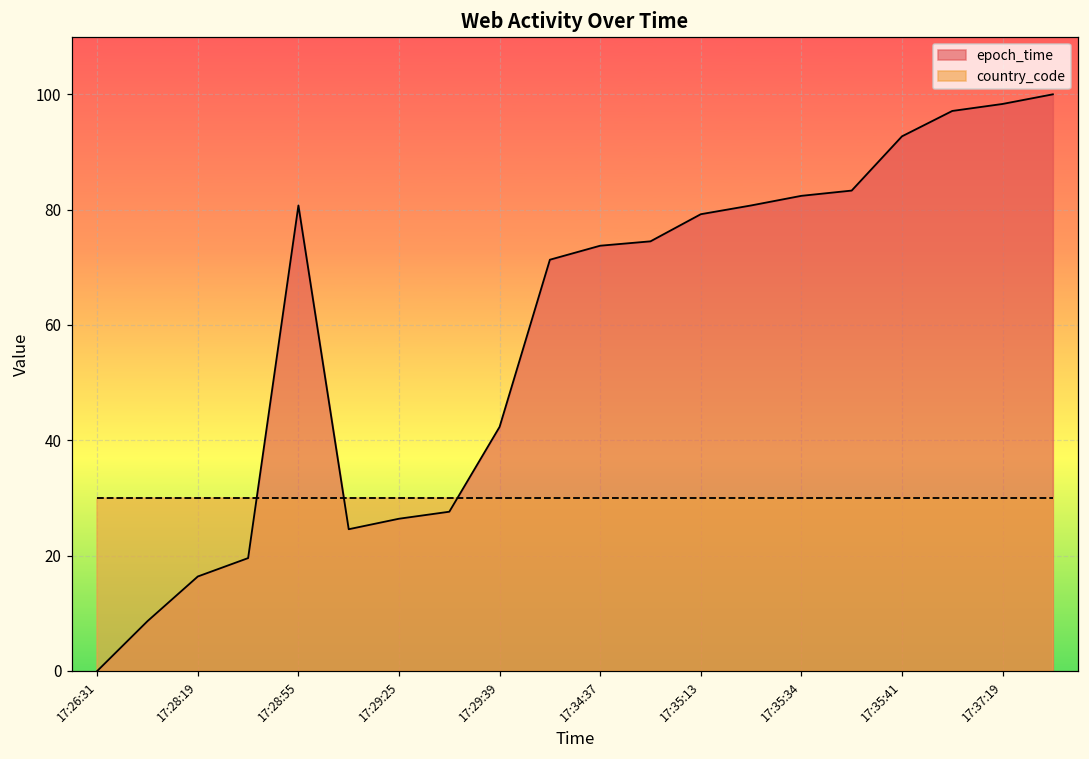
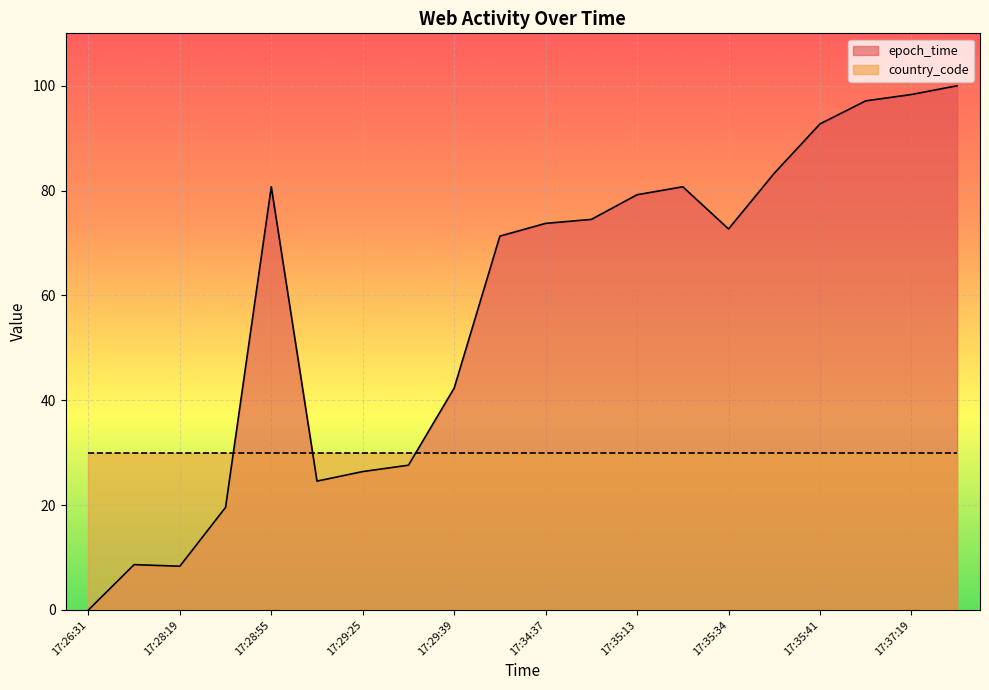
  {
    "epoch_time": {
      "17:26:31": 0,
-     "17:28:19": 16,
+     "17:28:19": 8,
      "17:28:55": 81,
      "17:29:25": 26,
      "17:29:39": 42,
      "17:34:37": 74,
      "17:35:13": 79,
-     "17:35:34": 82,
+     "17:35:34": 73,
      "17:35:41": 93,
      "17:37:19": 98
    },
    "country_code": {
      "17:26:31": 30,
      "17:28:19": 30,
      "17:28:55": 30,
      "17:29:25": 30,
      "17:29:39": 30,
      "17:34:37": 30,
      "17:35:13": 30,
      "17:35:34": 30,
      "17:35:41": 30,
      "17:37:19": 30
    }
  }
